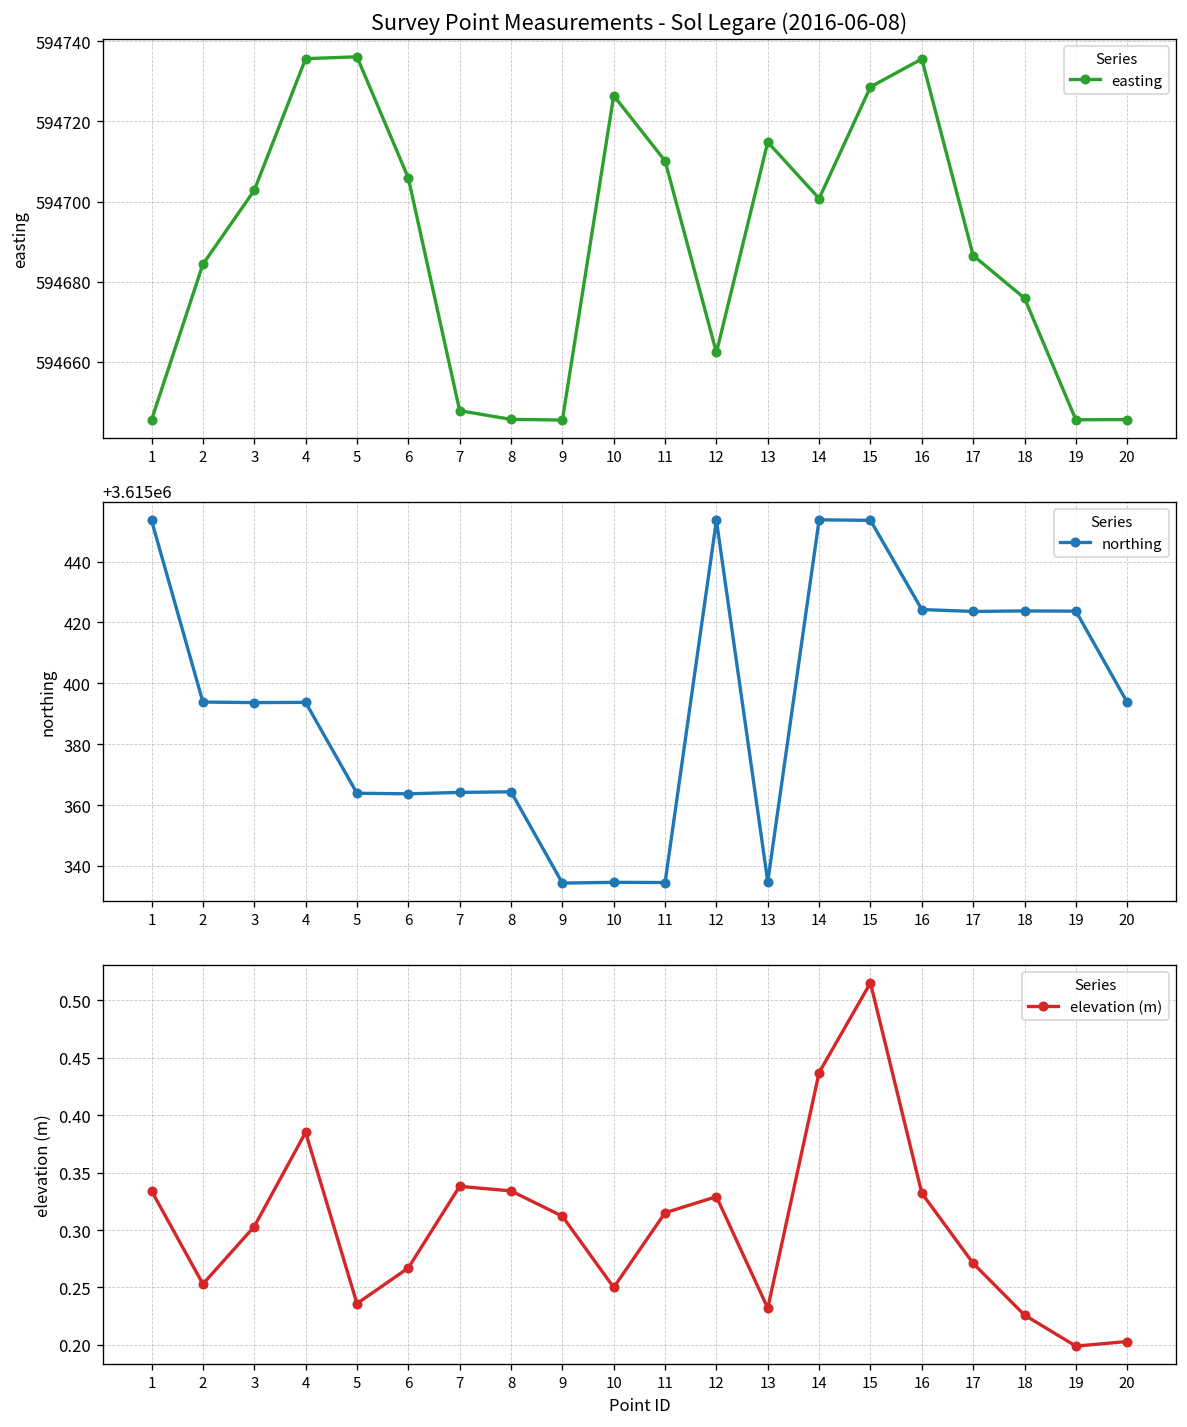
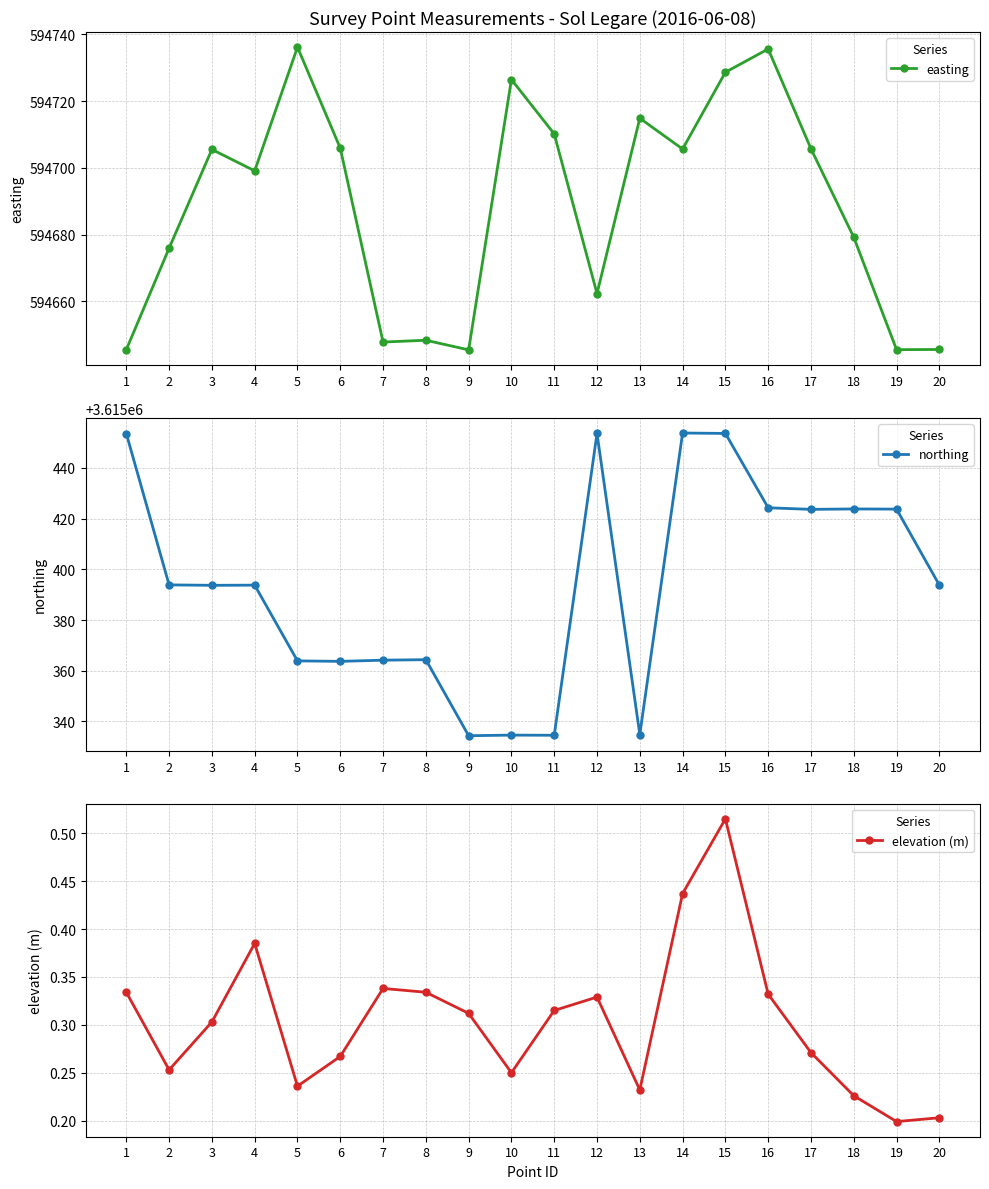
  {
    "Survey Point Measurements - Sol Legare (2016-06-08)": {
      "1": 594646,
-     "2": 594684,
-     "3": 594703,
-     "4": 594736,
+     "2": 594676,
+     "3": 594706,
+     "4": 594699,
      "5": 594736,
      "6": 594706,
      "7": 594648,
-     "8": 594646,
+     "8": 594648,
      "9": 594645,
      "10": 594726,
      "11": 594710,
      "12": 594662,
      "13": 594715,
-     "14": 594701,
+     "14": 594706,
      "15": 594729,
      "16": 594736,
-     "17": 594687,
-     "18": 594676,
+     "17": 594706,
+     "18": 594679,
      "19": 594646,
      "20": 594646
    }
  }
